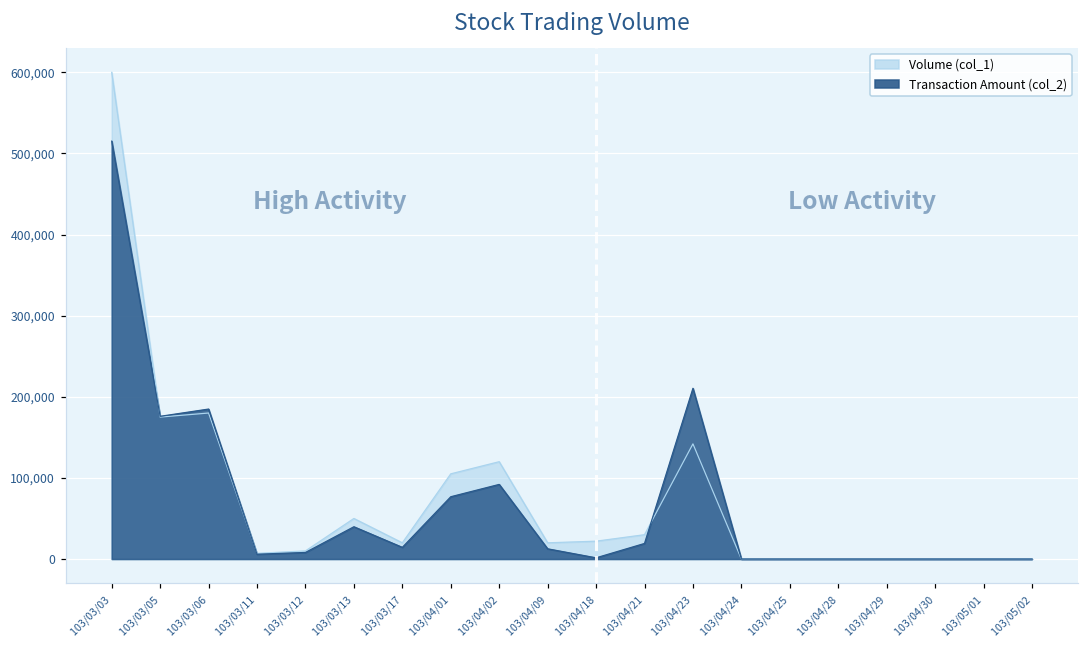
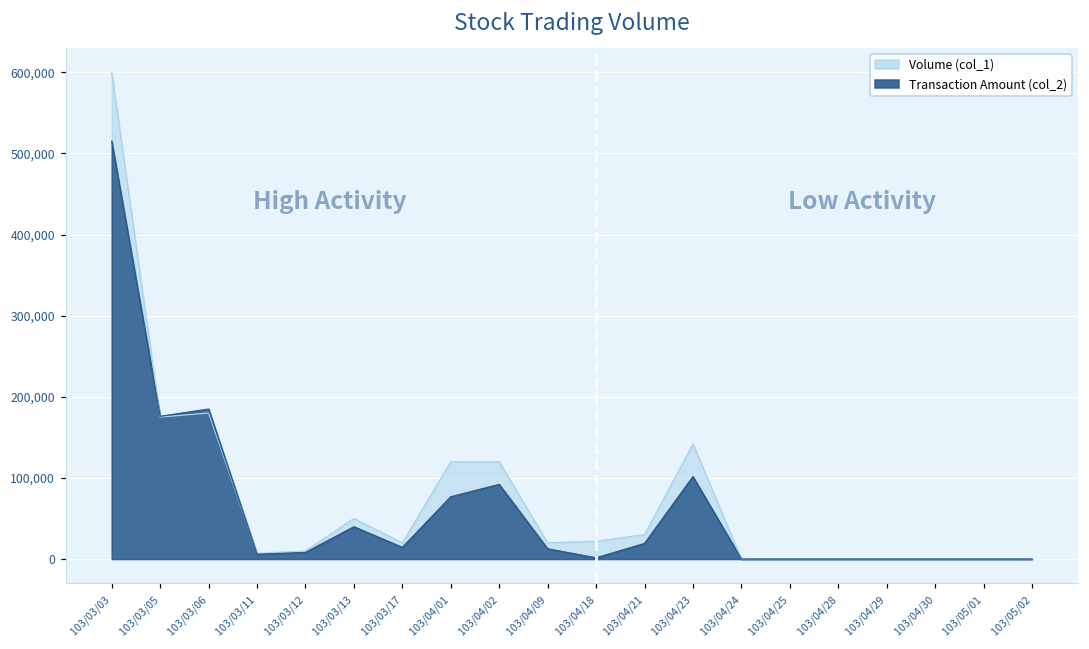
  {
    "Volume (col_1)": {
      "103/03/03": "600,000",
      "103/03/06": "180,000",
      "103/03/13": "50,000",
      "103/03/17": "20,000",
-     "103/04/01": "110,000",
+     "103/04/01": "120,000",
      "103/04/02": "120,000",
      "103/04/09": "20,000",
      "103/04/18": "20,000",
      "103/04/21": "30,000",
      "103/04/23": "140,000"
    },
    "Transaction Amount (col_2)": {
      "103/03/03": "520,000",
      "103/03/06": "180,000",
      "103/03/13": "40,000",
      "103/03/17": "10,000",
      "103/04/01": "80,000",
      "103/04/02": "90,000",
      "103/04/09": "10,000",
      "103/04/18": "0",
      "103/04/21": "20,000",
-     "103/04/23": "210,000"
+     "103/04/23": "100,000"
    }
  }
